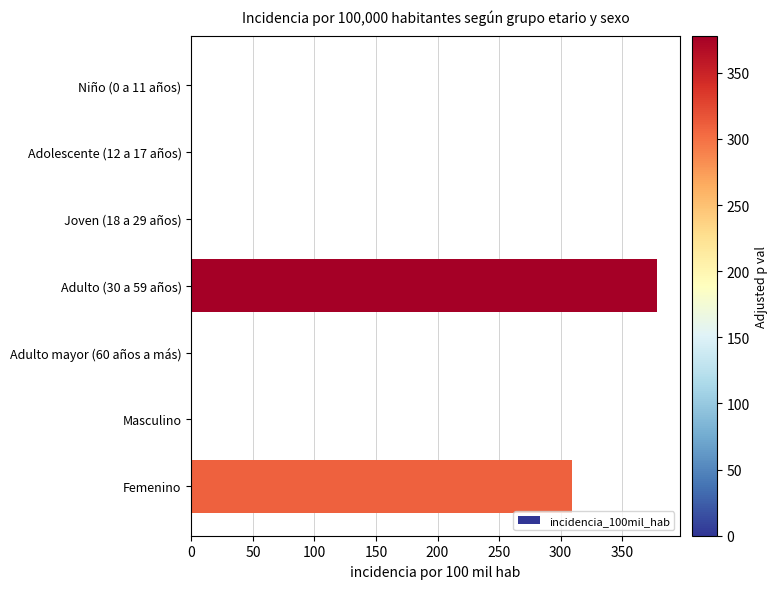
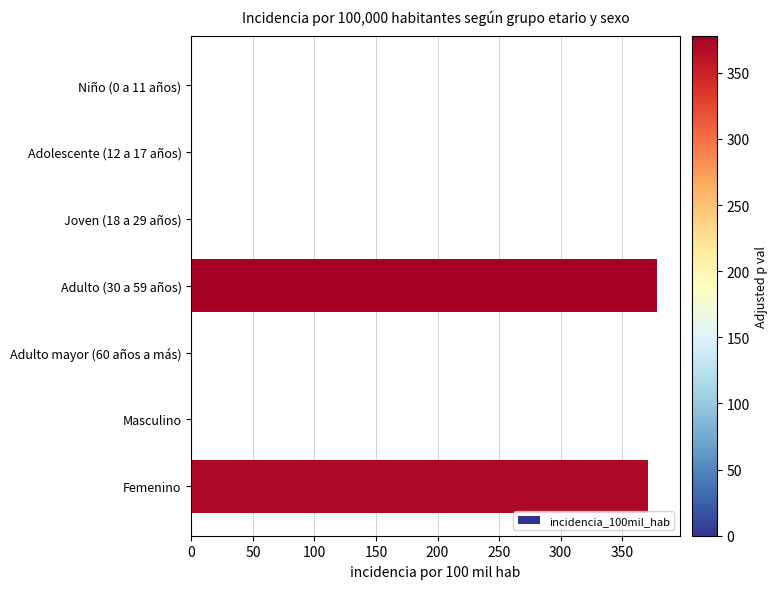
  {
    "Niño (0 a 11 años)": 0,
    "Adolescente (12 a 17 años)": 0,
    "Joven (18 a 29 años)": 0,
    "Adulto (30 a 59 años)": 378,
    "Adulto mayor (60 años a más)": 0,
    "Masculino": 0,
-   "Femenino": 310
+   "Femenino": 371
  }
